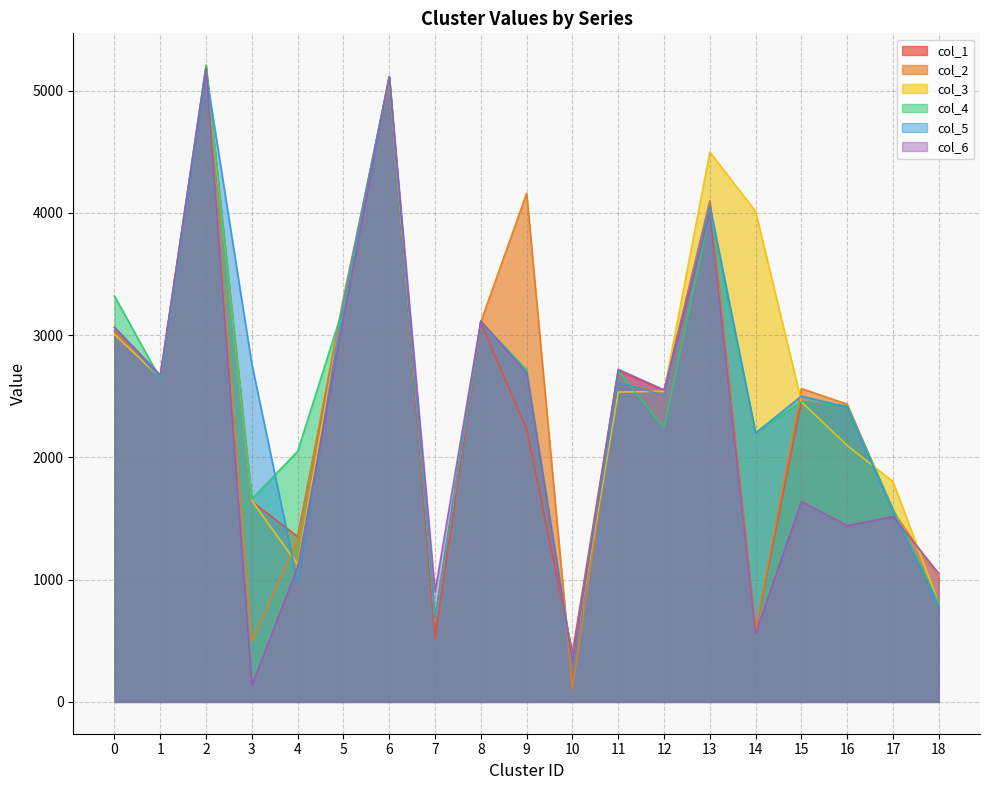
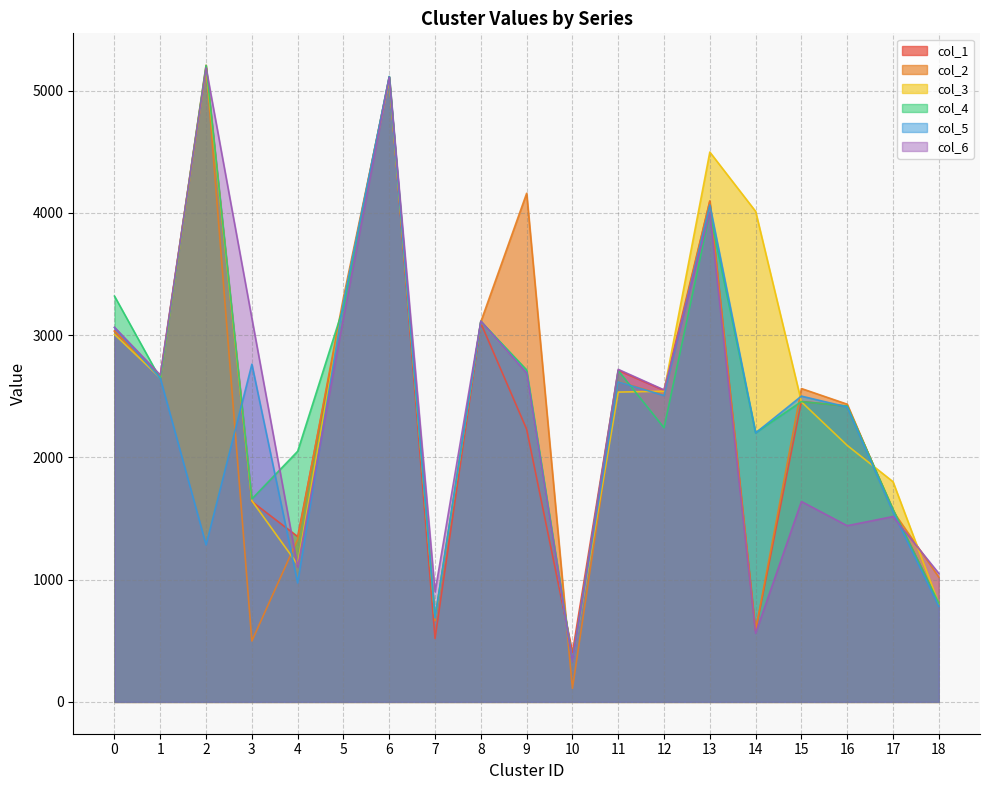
  {
    "col_3": {
      "0": 3010,
      "4": 1120,
      "11": 2530,
      "13": 4500,
      "14": 4010,
      "16": 2100,
      "17": 1800
    },
    "col_4": {
      "0": 3320,
      "4": 2050,
      "5": 3230,
      "12": 2240
    },
    "col_5": {
-     "2": 5140,
+     "2": 1280,
      "3": 2760,
      "4": 970,
      "13": 4070,
      "15": 2500,
      "18": 780
    },
    "col_6": {
-     "3": 140,
+     "3": 3140,
      "4": 1100,
      "5": 3140,
      "7": 900,
      "14": 560,
      "15": 1640,
      "16": 1440,
      "17": 1520,
      "18": 1050
    }
  }
